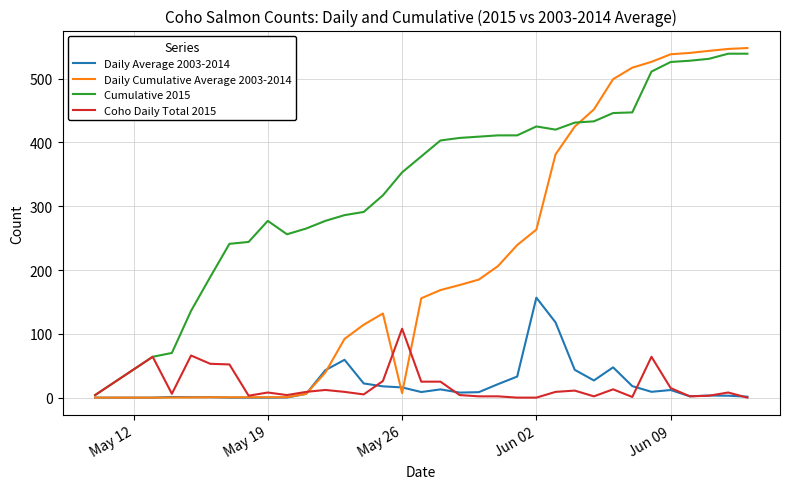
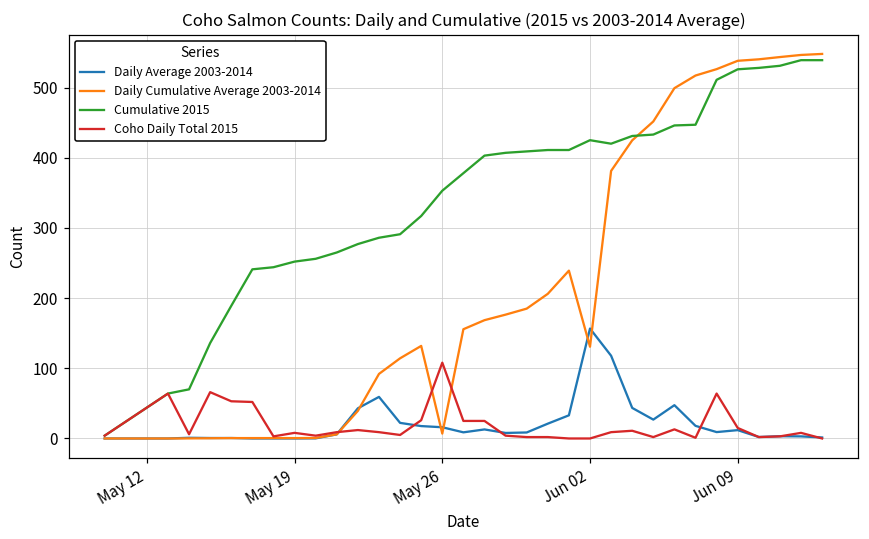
  {
    "Daily Average 2003-2014": {
      "May 26": 20,
      "Jun 02": 160
    },
    "Daily Cumulative Average 2003-2014": {
      "May 26": 10,
-     "Jun 02": 260,
+     "Jun 02": 130,
      "Jun 09": 540
    },
    "Cumulative 2015": {
-     "May 19": 280,
+     "May 19": 250,
      "May 26": 350,
      "Jun 02": 430,
      "Jun 09": 530
    },
    "Coho Daily Total 2015": {
      "May 19": 10,
      "May 26": 110,
      "Jun 02": 0
    }
  }
